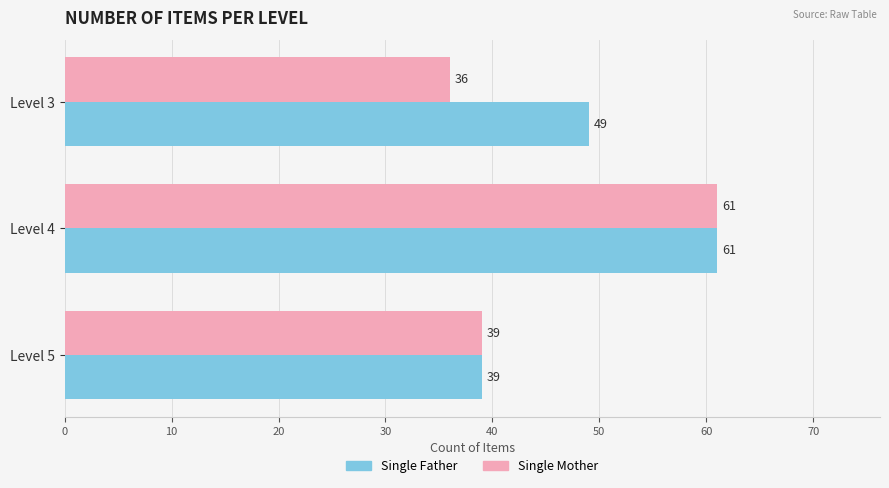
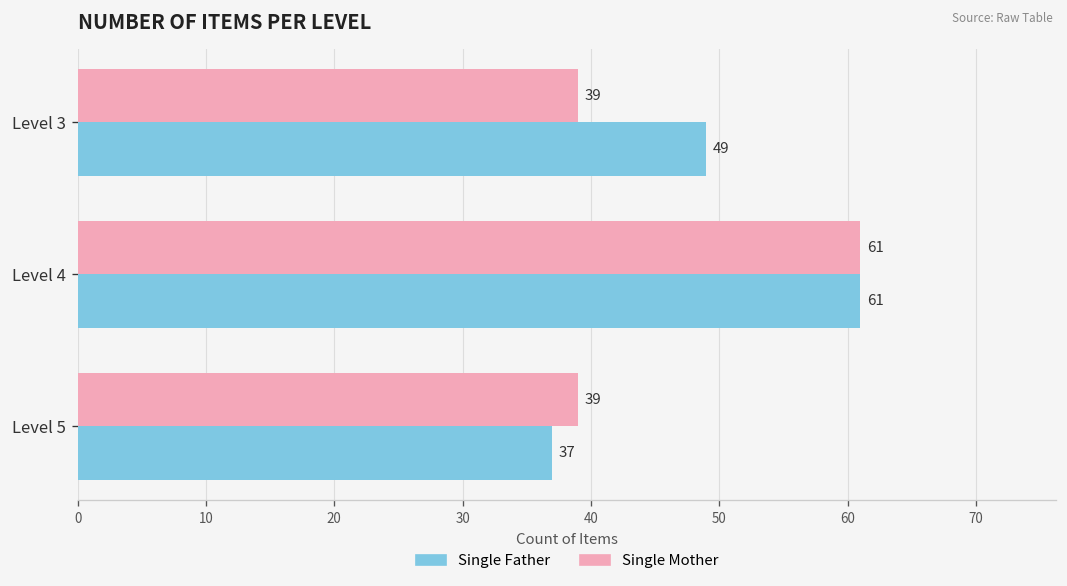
  {
    "Single Father": {
      "Level 3": 49,
      "Level 4": 61,
-     "Level 5": 39
+     "Level 5": 37
    },
    "Single Mother": {
-     "Level 3": 36,
+     "Level 3": 39,
      "Level 4": 61,
      "Level 5": 39
    }
  }
